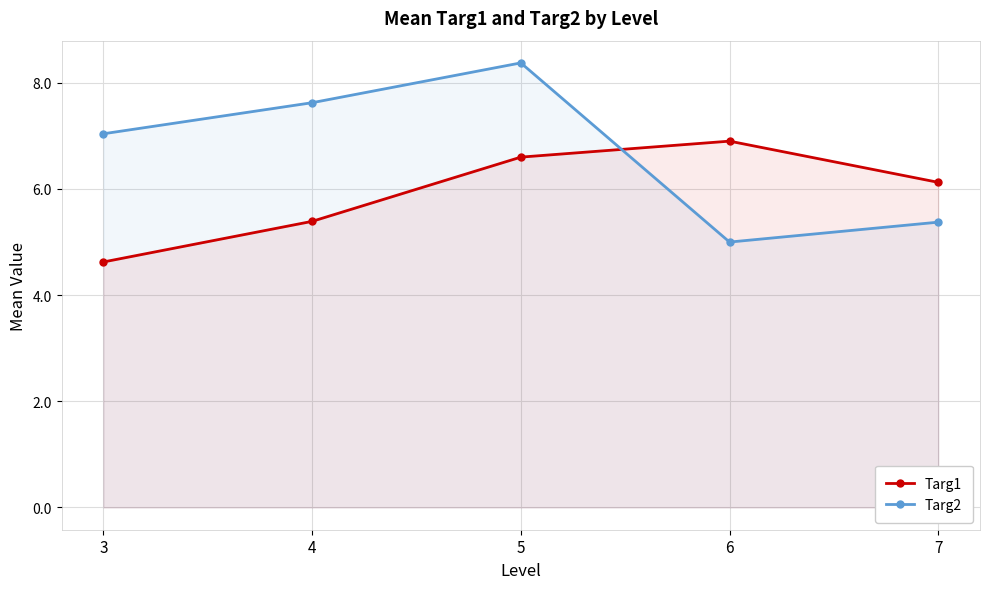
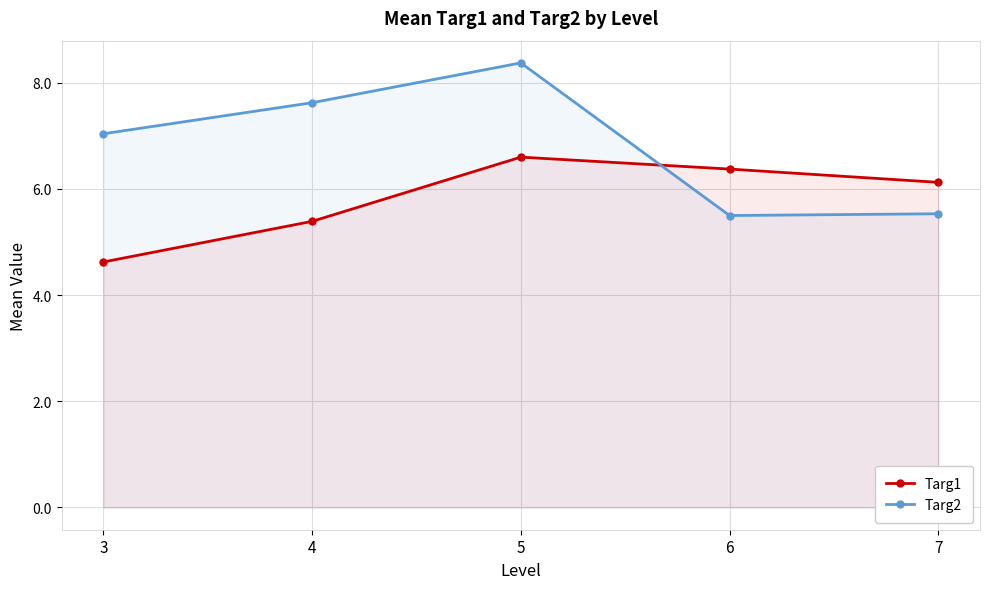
  {
    "Targ1": {
      "3": 4.6,
      "4": 5.4,
      "5": 6.6,
-     "6": 6.9,
+     "6": 6.4,
      "7": 6.1
    },
    "Targ2": {
      "3": 7.0,
      "4": 7.6,
      "5": 8.4,
-     "6": 5.0,
-     "7": 5.4
+     "6": 5.5,
+     "7": 5.5
    }
  }
